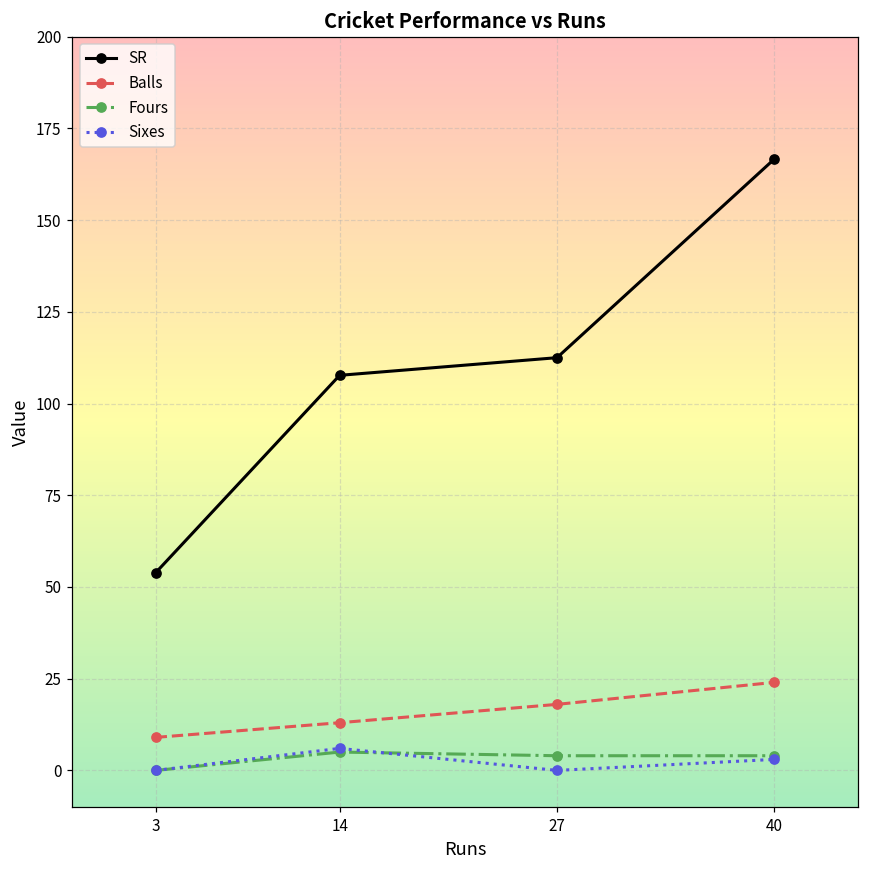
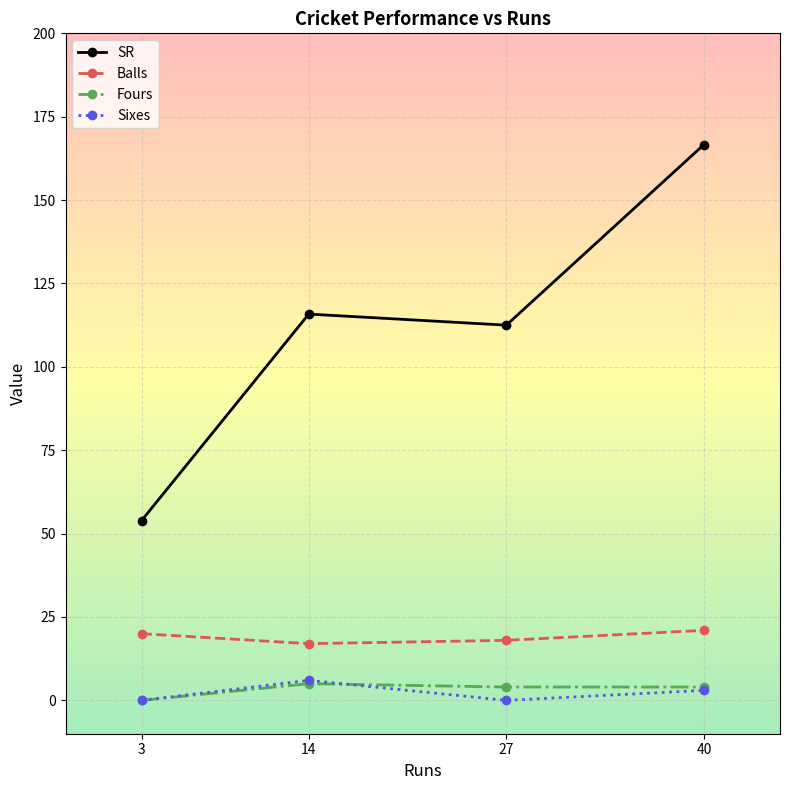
  {
    "SR": {
      "3": 54,
-     "14": 108,
+     "14": 116,
      "27": 113,
      "40": 167
    },
    "Balls": {
-     "3": 9,
-     "14": 13,
+     "3": 20,
+     "14": 17,
      "27": 18,
-     "40": 24
+     "40": 21
    },
    "Fours": {
      "14": 5,
      "27": 4,
      "40": 4
    },
    "Sixes": {
      "14": 6,
      "27": 0,
      "40": 3
    }
  }
